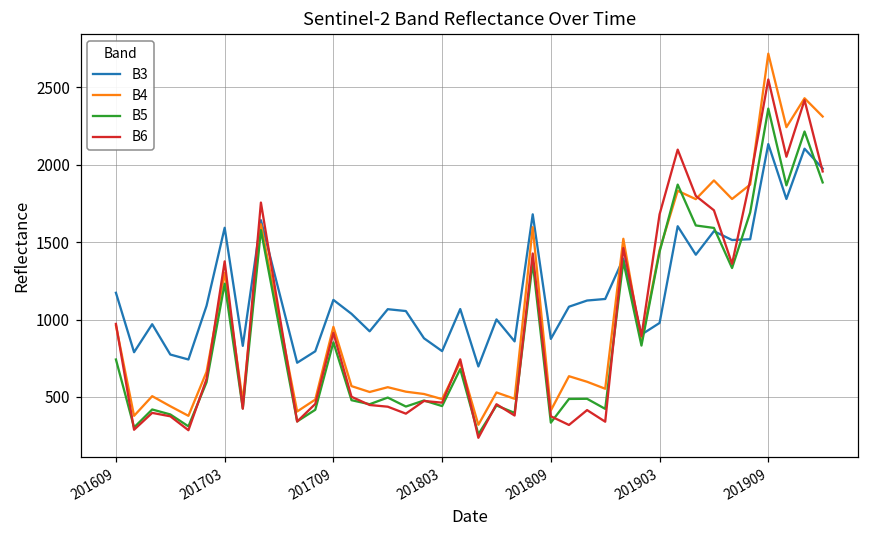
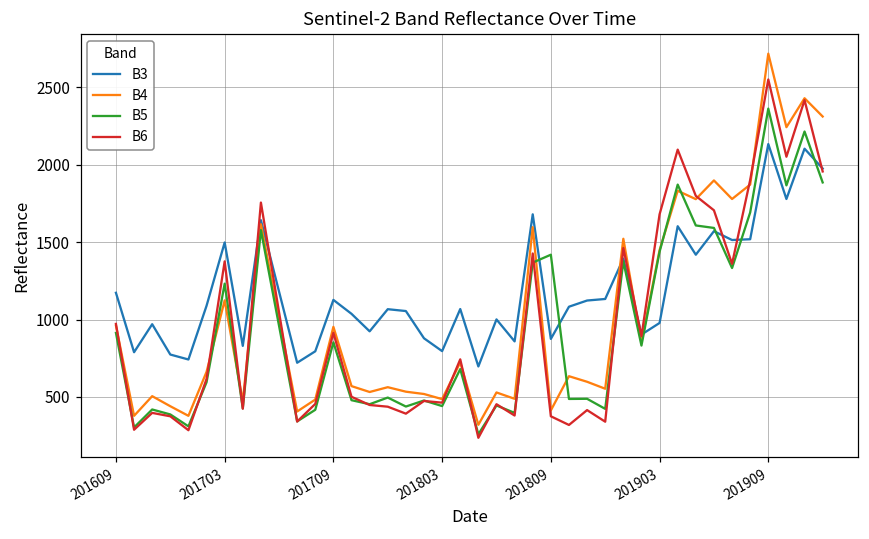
  {
    "B3": {
      "201609": 1170,
-     "201703": 1590,
+     "201703": 1500,
      "201709": 1130,
      "201803": 800,
      "201809": 880,
      "201903": 980,
      "201909": 2130
    },
    "B4": {
-     "201703": 1300,
+     "201703": 1120,
      "201709": 950,
      "201803": 490,
      "201809": 410,
      "201909": 2720
    },
    "B5": {
-     "201609": 740,
+     "201609": 910,
      "201703": 1230,
      "201709": 850,
      "201803": 440,
-     "201809": 330,
+     "201809": 1420,
      "201909": 2360
    },
    "B6": {
      "201703": 1380,
      "201709": 910,
      "201803": 460,
      "201809": 380,
      "201903": 1680,
      "201909": 2550
    }
  }
